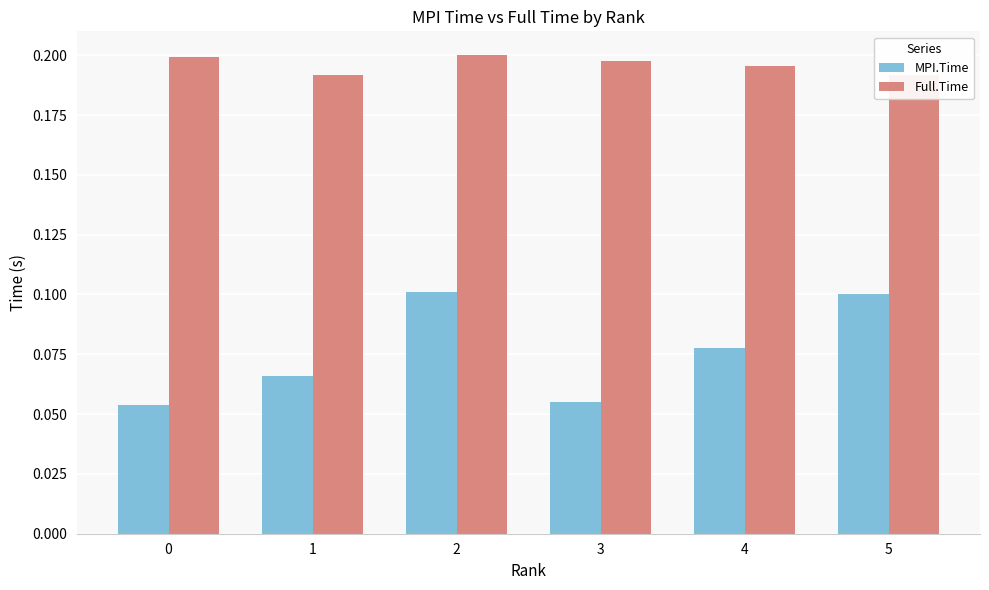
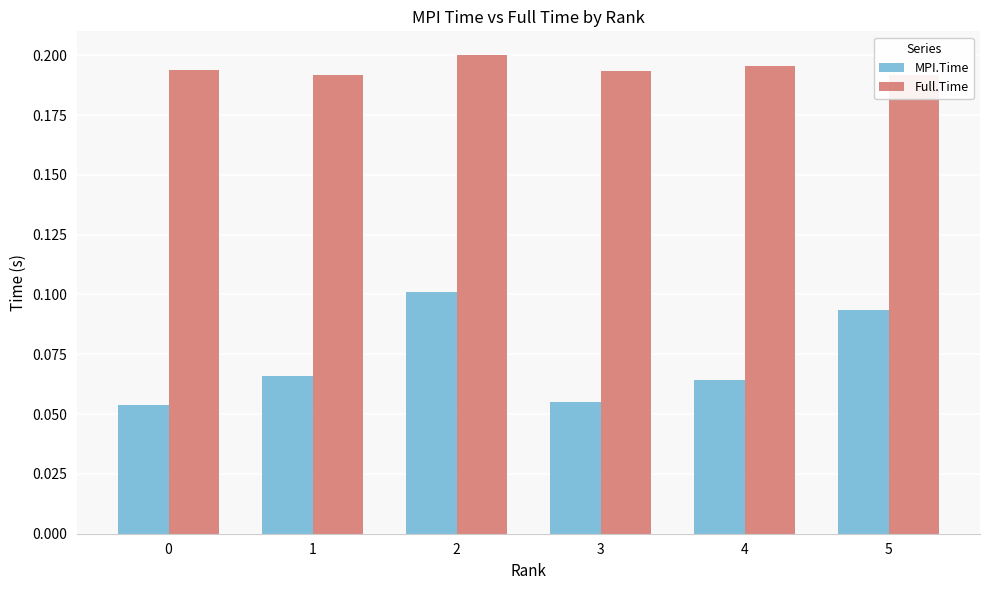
  {
    "MPI.Time": {
      "0": 0.054,
      "1": 0.066,
      "2": 0.101,
      "3": 0.055,
-     "4": 0.078,
-     "5": 0.100
+     "4": 0.064,
+     "5": 0.094
    },
    "Full.Time": {
-     "0": 0.199,
+     "0": 0.194,
      "1": 0.192,
      "2": 0.200,
-     "3": 0.198,
+     "3": 0.194,
      "4": 0.195
    }
  }
